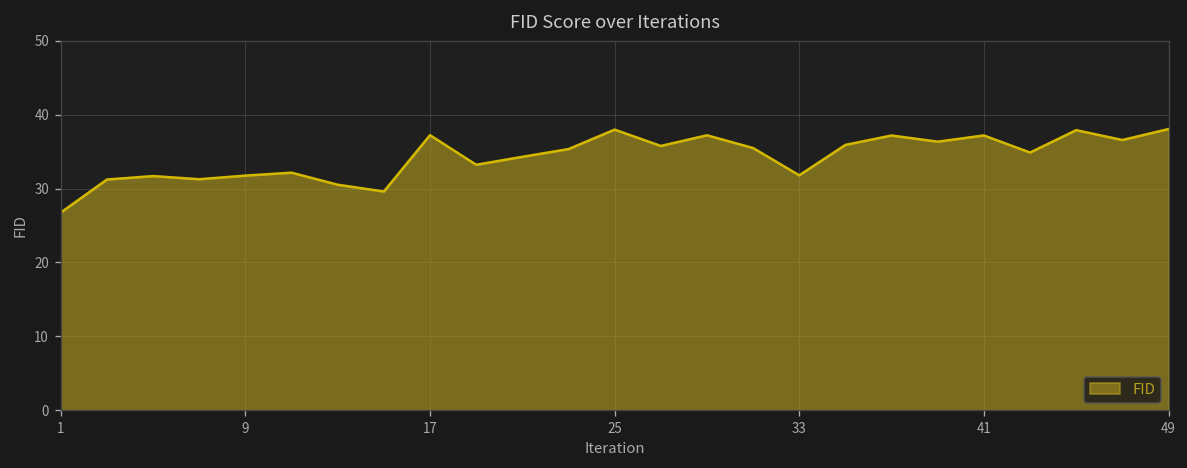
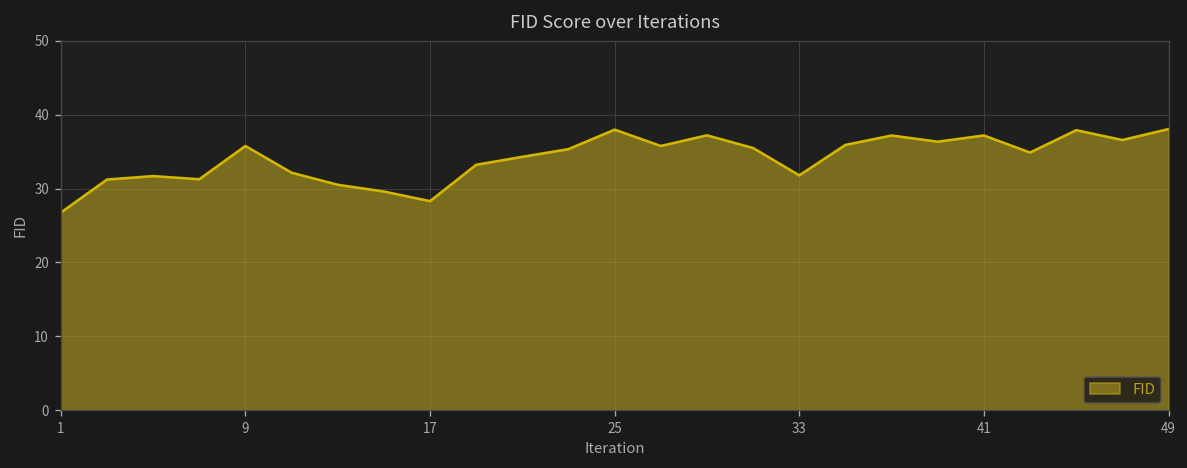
  {
    "1": 27,
-   "9": 32,
-   "17": 37,
+   "9": 36,
+   "17": 28,
    "25": 38,
    "33": 32,
    "41": 37,
    "49": 38
  }
